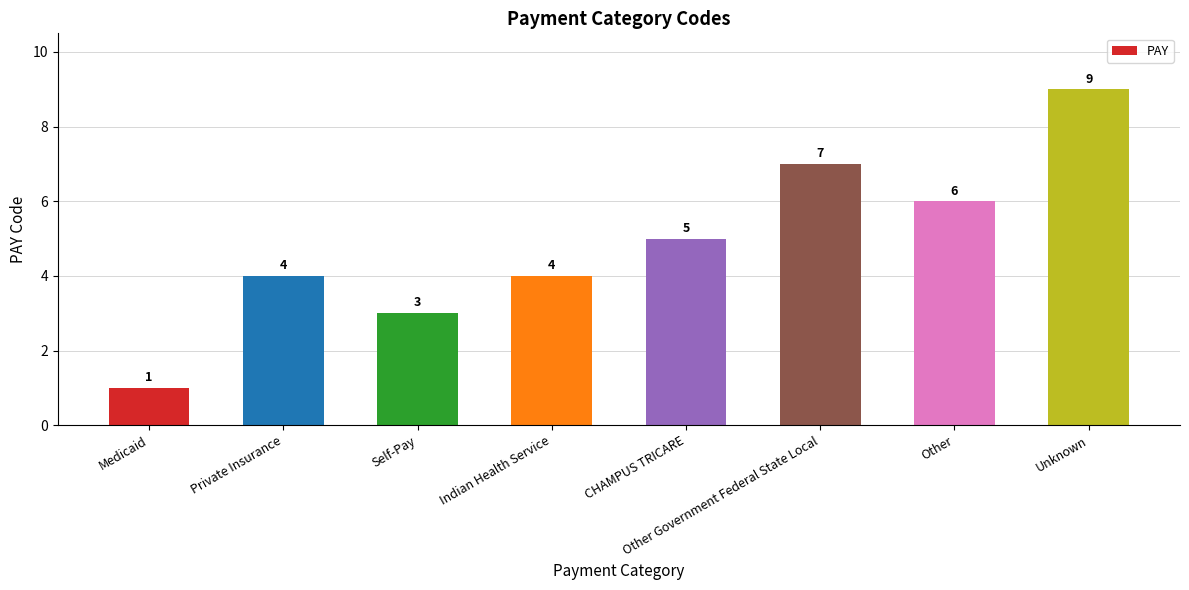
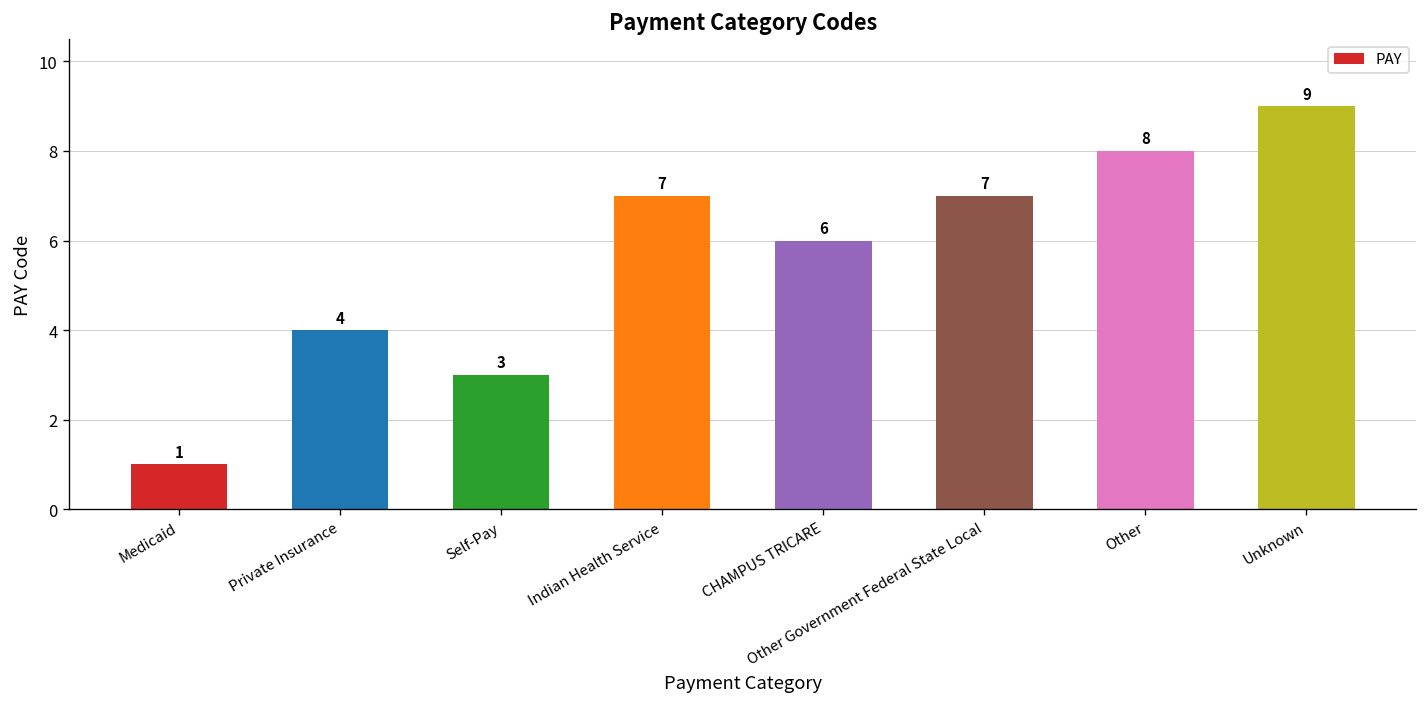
  {
    "Medicaid": 1,
    "Private Insurance": 4,
    "Self-Pay": 3,
-   "Indian Health Service": 4,
-   "CHAMPUS TRICARE": 5,
+   "Indian Health Service": 7,
+   "CHAMPUS TRICARE": 6,
    "Other Government Federal State Local": 7,
-   "Other": 6,
+   "Other": 8,
    "Unknown": 9
  }
